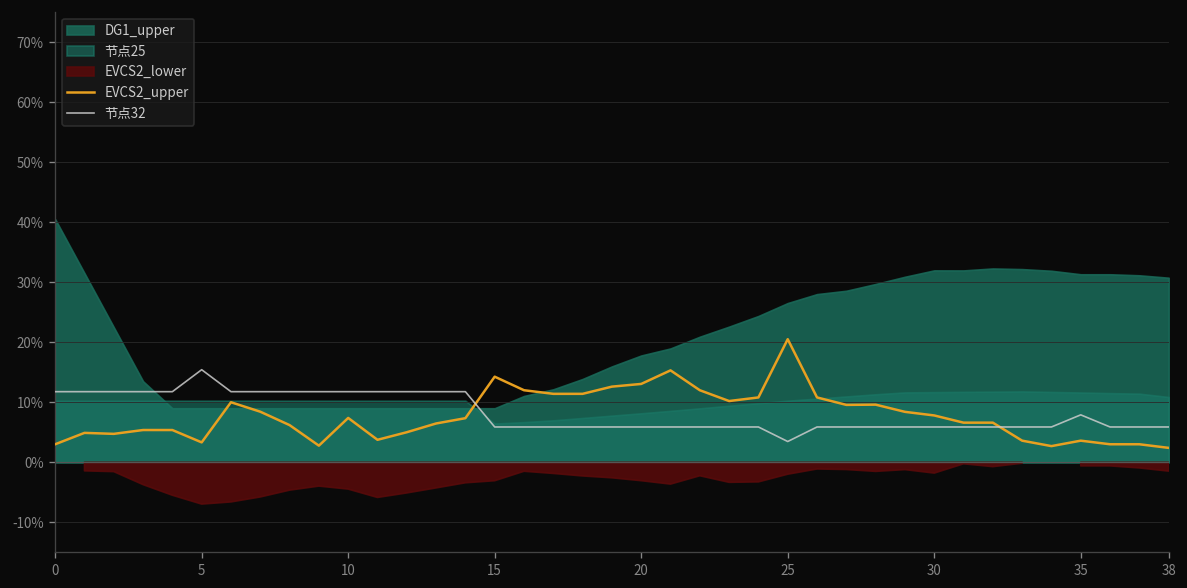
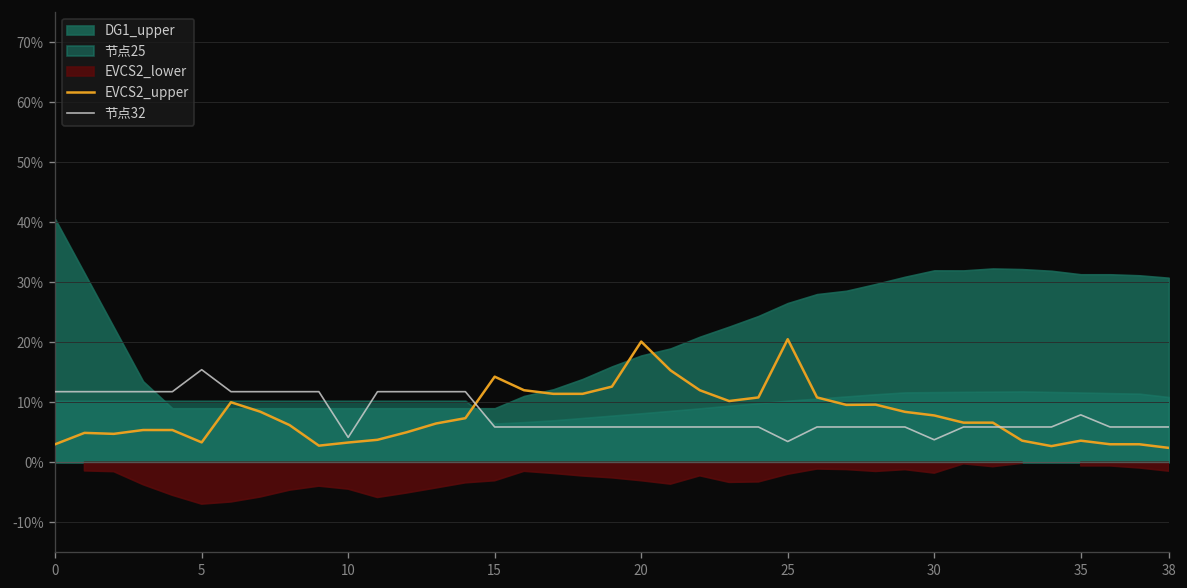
  {
    "EVCS2_upper": {
      "0": "3%",
      "5": "3%",
-     "10": "7%",
+     "10": "3%",
      "15": "14%",
-     "20": "13%",
+     "20": "20%",
      "25": "21%",
      "30": "8%",
      "35": "4%",
      "38": "2%"
    },
    "节点32": {
      "0": "12%",
      "5": "15%",
-     "10": "12%",
+     "10": "4%",
      "15": "6%",
      "20": "6%",
      "25": "3%",
-     "30": "6%",
+     "30": "4%",
      "35": "8%",
      "38": "6%"
    }
  }
